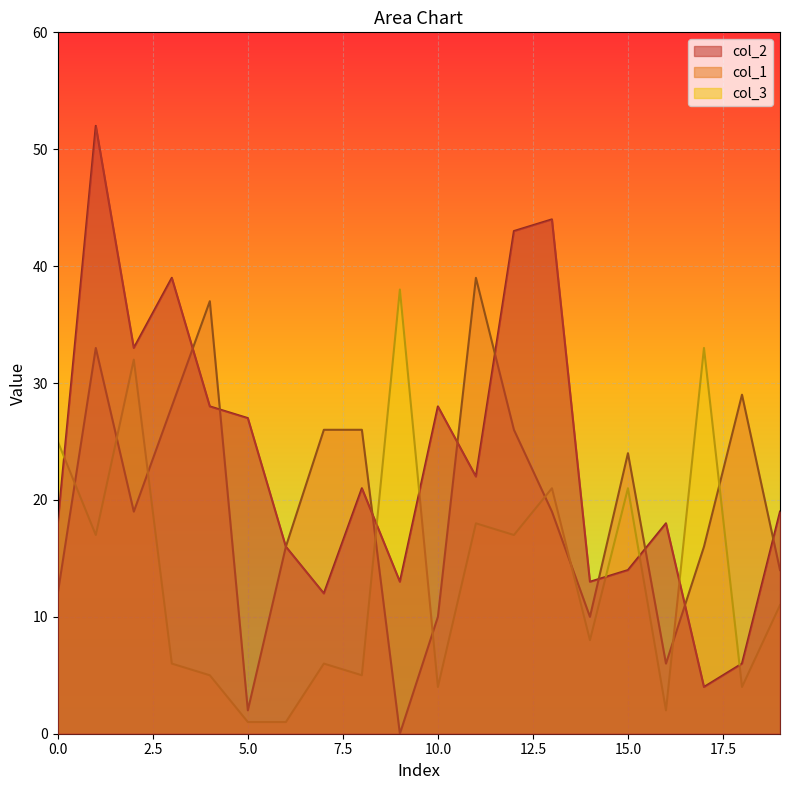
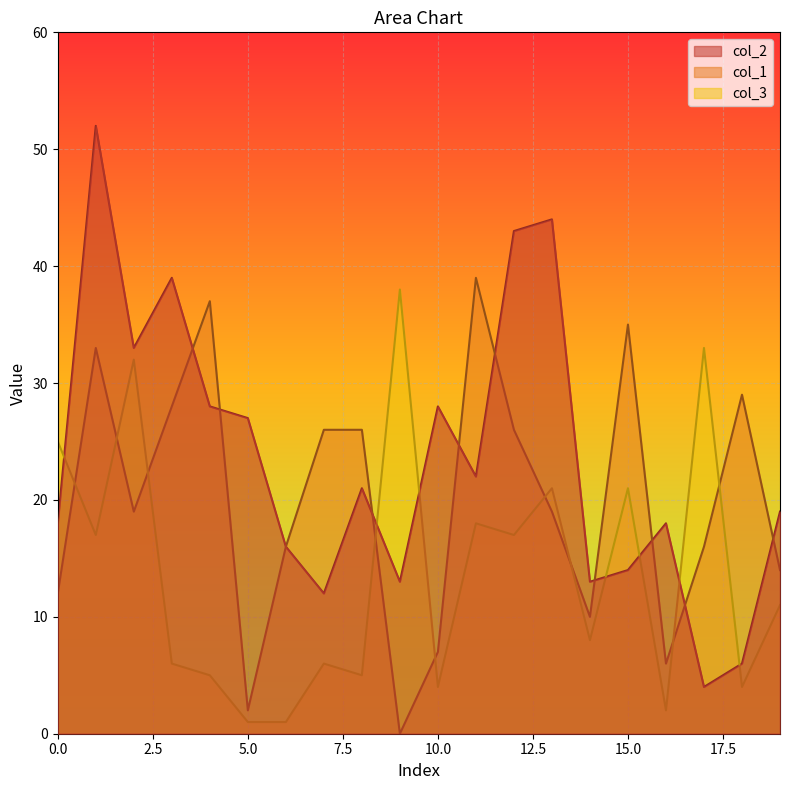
  {
    "col_2": {
      "0.0": 18,
      "5.0": 27,
      "10.0": 28,
      "15.0": 14
    },
    "col_1": {
      "0.0": 12,
      "5.0": 2,
-     "10.0": 10,
-     "15.0": 24
+     "10.0": 7,
+     "15.0": 35
    },
    "col_3": {
      "0.0": 25,
      "5.0": 1,
      "10.0": 4,
      "15.0": 21
    }
  }
